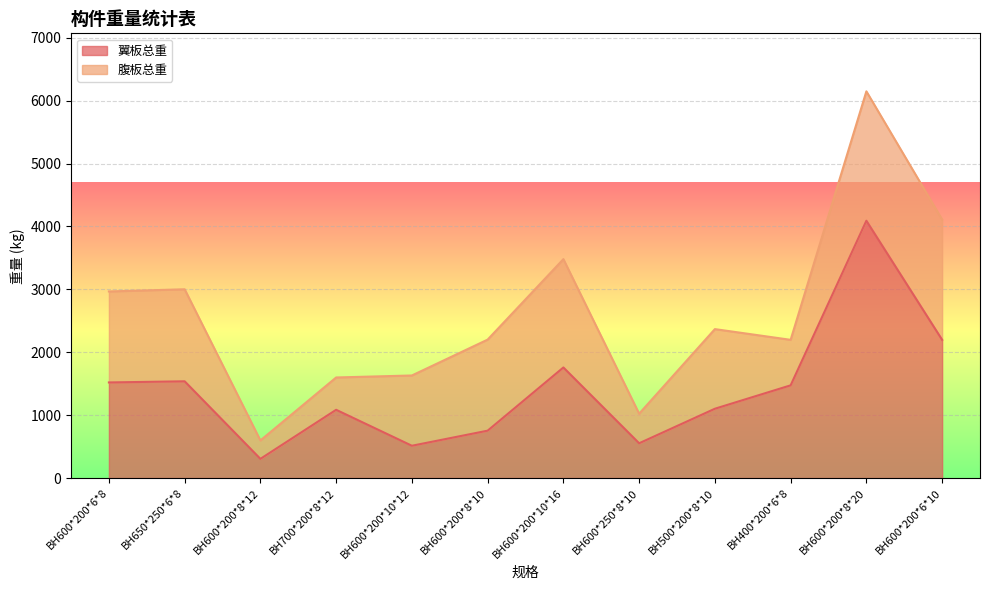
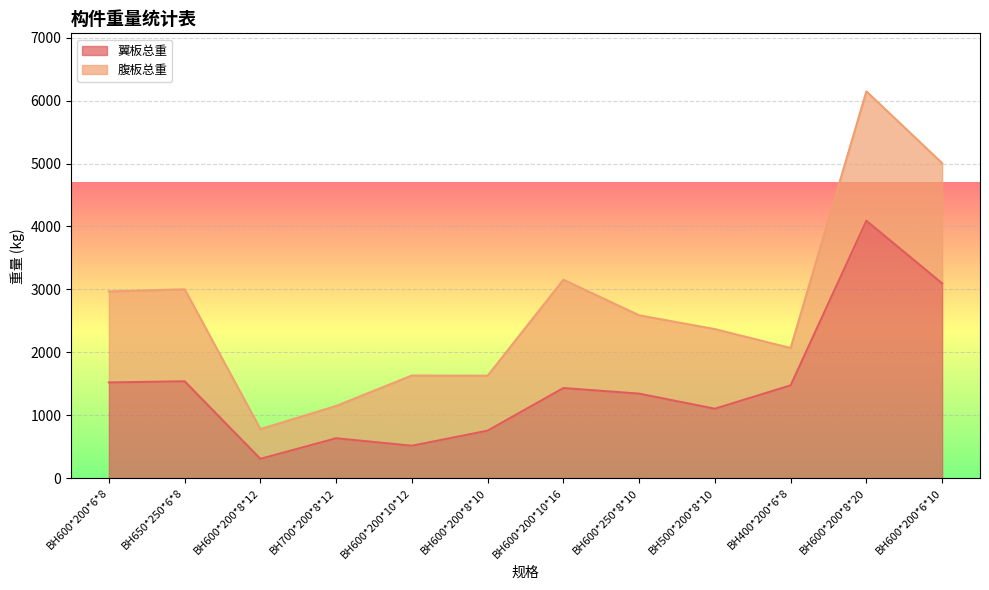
  {
    "翼板总重": {
      "BH600*200*6*8": 1500,
      "BH650*250*6*8": 1500,
      "BH600*200*8*12": 300,
-     "BH700*200*8*12": 1100,
+     "BH700*200*8*12": 600,
      "BH600*200*10*12": 500,
      "BH600*200*8*10": 800,
-     "BH600*200*10*16": 1800,
-     "BH600*250*8*10": 600,
+     "BH600*200*10*16": 1400,
+     "BH600*250*8*10": 1300,
      "BH500*200*8*10": 1100,
      "BH400*200*6*8": 1500,
      "BH600*200*8*20": 4100,
-     "BH600*200*6*10": 2200
+     "BH600*200*6*10": 3100
    },
    "腹板总重": {
      "BH600*200*6*8": 1400,
      "BH650*250*6*8": 1500,
-     "BH600*200*8*12": 300,
+     "BH600*200*8*12": 500,
      "BH700*200*8*12": 500,
      "BH600*200*10*12": 1100,
-     "BH600*200*8*10": 1400,
+     "BH600*200*8*10": 900,
      "BH600*200*10*16": 1700,
-     "BH600*250*8*10": 500,
+     "BH600*250*8*10": 1200,
      "BH500*200*8*10": 1300,
-     "BH400*200*6*8": 700,
+     "BH400*200*6*8": 600,
      "BH600*200*8*20": 2100,
      "BH600*200*6*10": 1900
    }
  }
